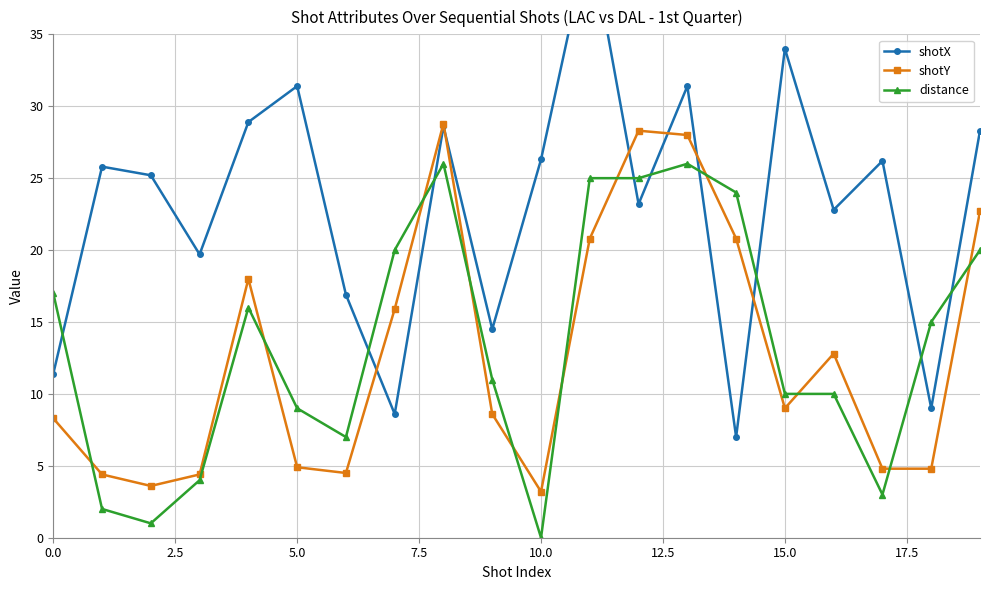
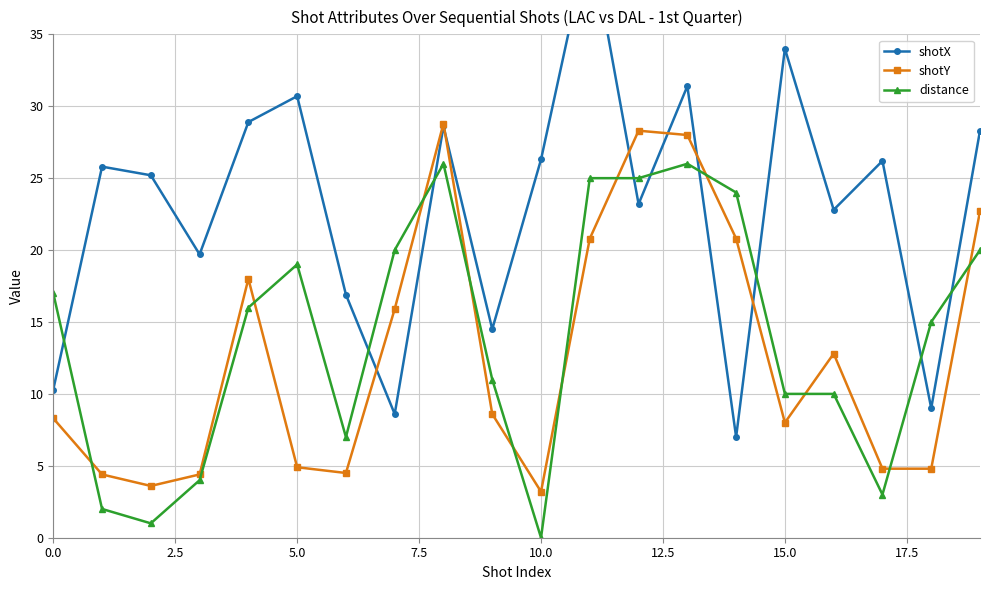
  {
    "shotX": {
-     "0.0": 11.4,
-     "5.0": 31.4,
+     "0.0": 10.3,
+     "5.0": 30.7,
      "10.0": 26.3,
      "15.0": 34.0
    },
    "shotY": {
      "0.0": 8.3,
      "5.0": 5,
      "10.0": 3.2,
-     "15.0": 9
+     "15.0": 8
    },
    "distance": {
      "0.0": 17,
-     "5.0": 9,
+     "5.0": 19,
      "10.0": 0,
      "15.0": 10
    }
  }
